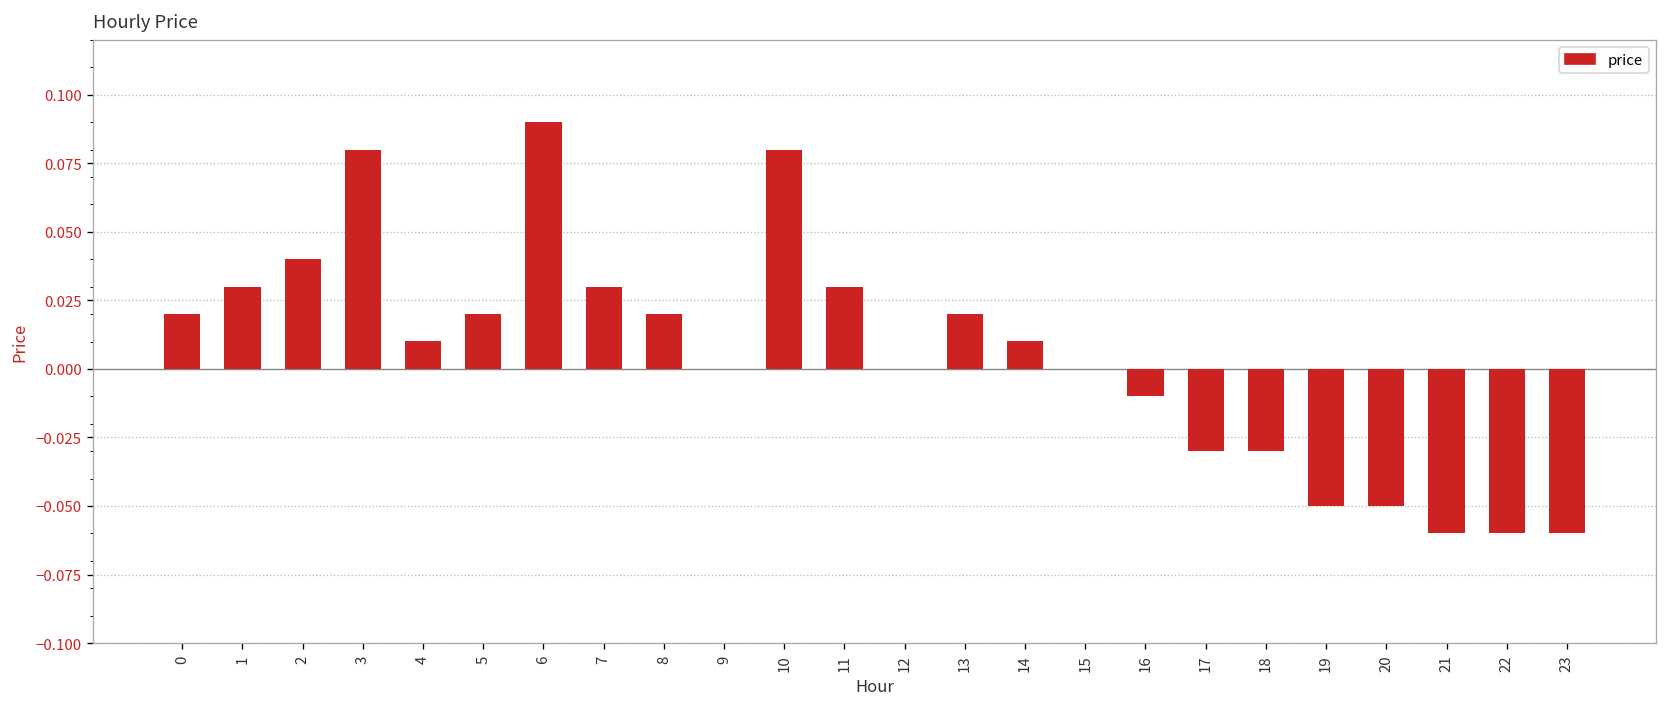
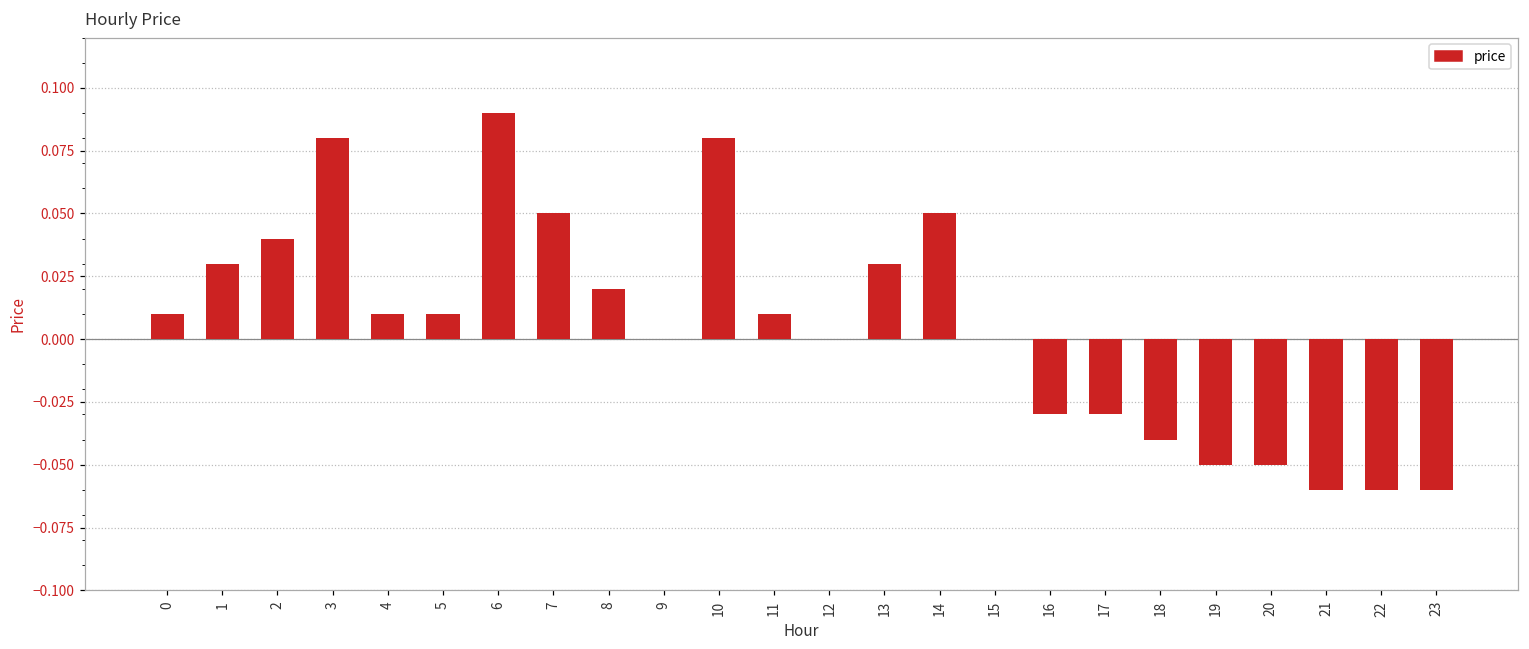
  {
-   "0": 0.02,
+   "0": 0.01,
    "1": 0.03,
    "2": 0.04,
    "3": 0.08,
    "4": 0.01,
-   "5": 0.02,
+   "5": 0.01,
    "6": 0.09,
-   "7": 0.03,
+   "7": 0.05,
    "8": 0.02,
    "9": 0.00,
    "10": 0.08,
-   "11": 0.03,
+   "11": 0.01,
    "12": 0.00,
-   "13": 0.02,
-   "14": 0.01,
+   "13": 0.03,
+   "14": 0.05,
    "15": 0.00,
-   "16": -0.01,
+   "16": -0.03,
    "17": -0.03,
-   "18": -0.03,
+   "18": -0.04,
    "19": -0.05,
    "20": -0.05,
    "21": -0.06,
    "22": -0.06,
    "23": -0.06
  }
